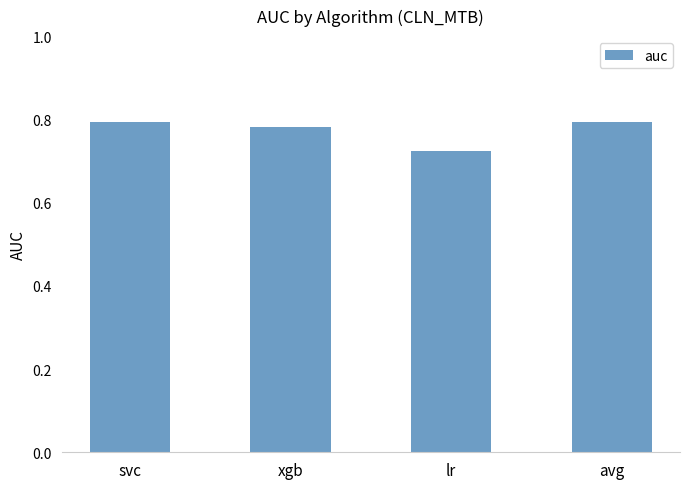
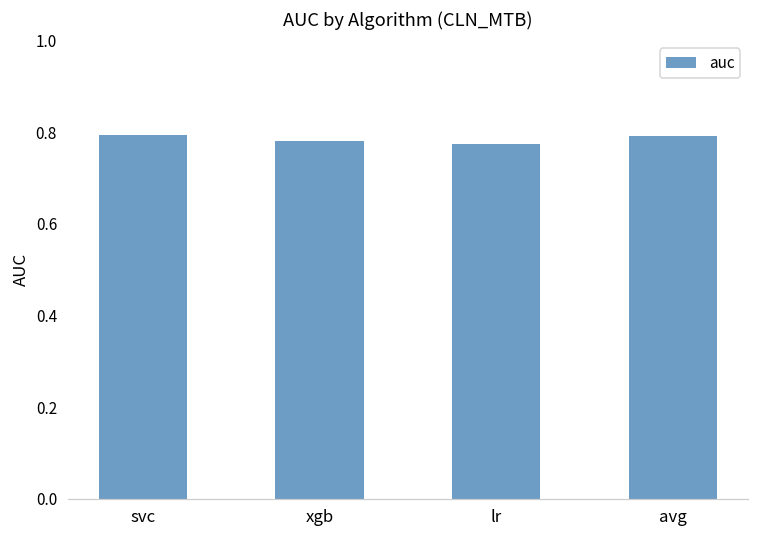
  {
    "svc": 0.79,
    "xgb": 0.78,
-   "lr": 0.72,
+   "lr": 0.77,
    "avg": 0.79
  }
